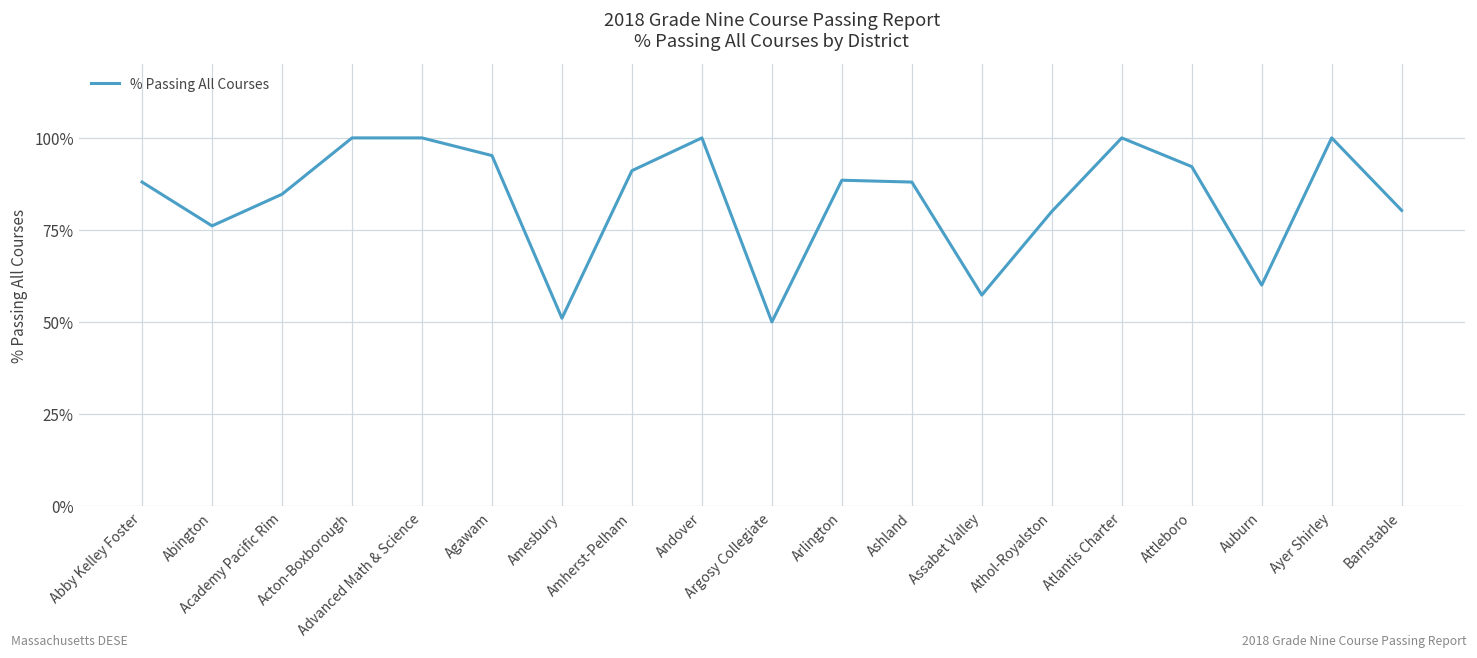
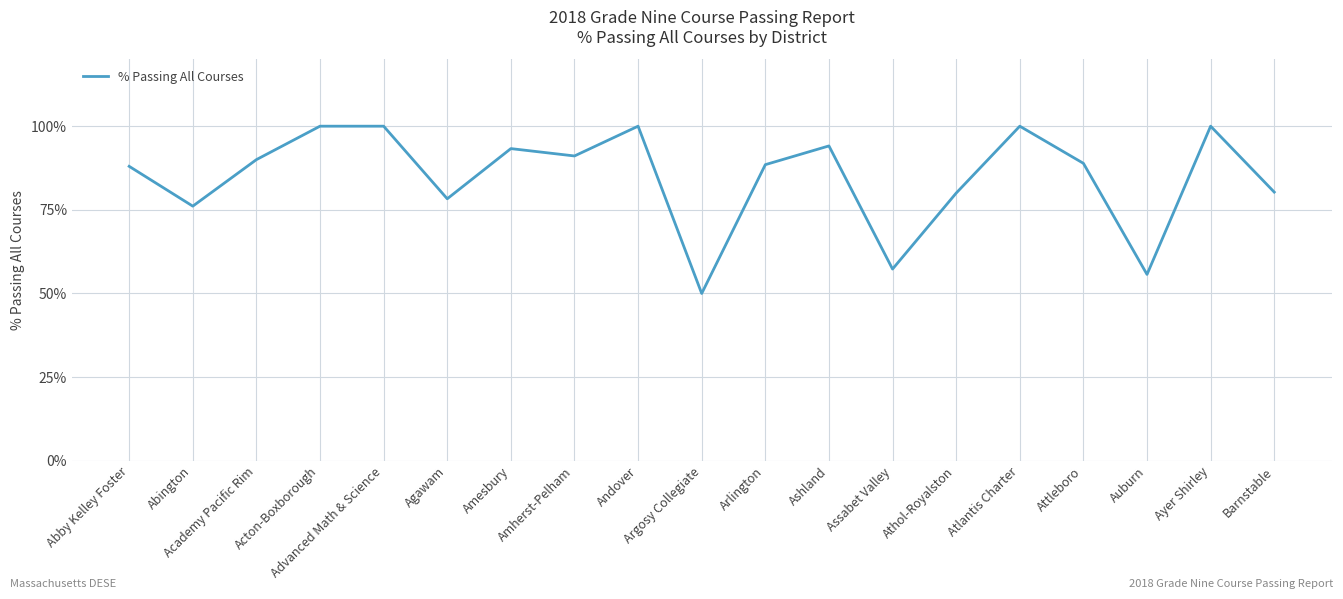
  {
    "Abby Kelley Foster": "88%",
    "Abington": "76%",
-   "Academy Pacific Rim": "85%",
+   "Academy Pacific Rim": "90%",
    "Acton-Boxborough": "100%",
    "Advanced Math & Science": "100%",
-   "Agawam": "95%",
-   "Amesbury": "51%",
+   "Agawam": "78%",
+   "Amesbury": "93%",
    "Amherst-Pelham": "91%",
    "Andover": "100%",
    "Argosy Collegiate": "50%",
    "Arlington": "89%",
-   "Ashland": "88%",
+   "Ashland": "94%",
    "Assabet Valley": "57%",
    "Athol-Royalston": "80%",
    "Atlantis Charter": "100%",
-   "Attleboro": "92%",
-   "Auburn": "60%",
+   "Attleboro": "89%",
+   "Auburn": "56%",
    "Ayer Shirley": "100%",
    "Barnstable": "80%"
  }
